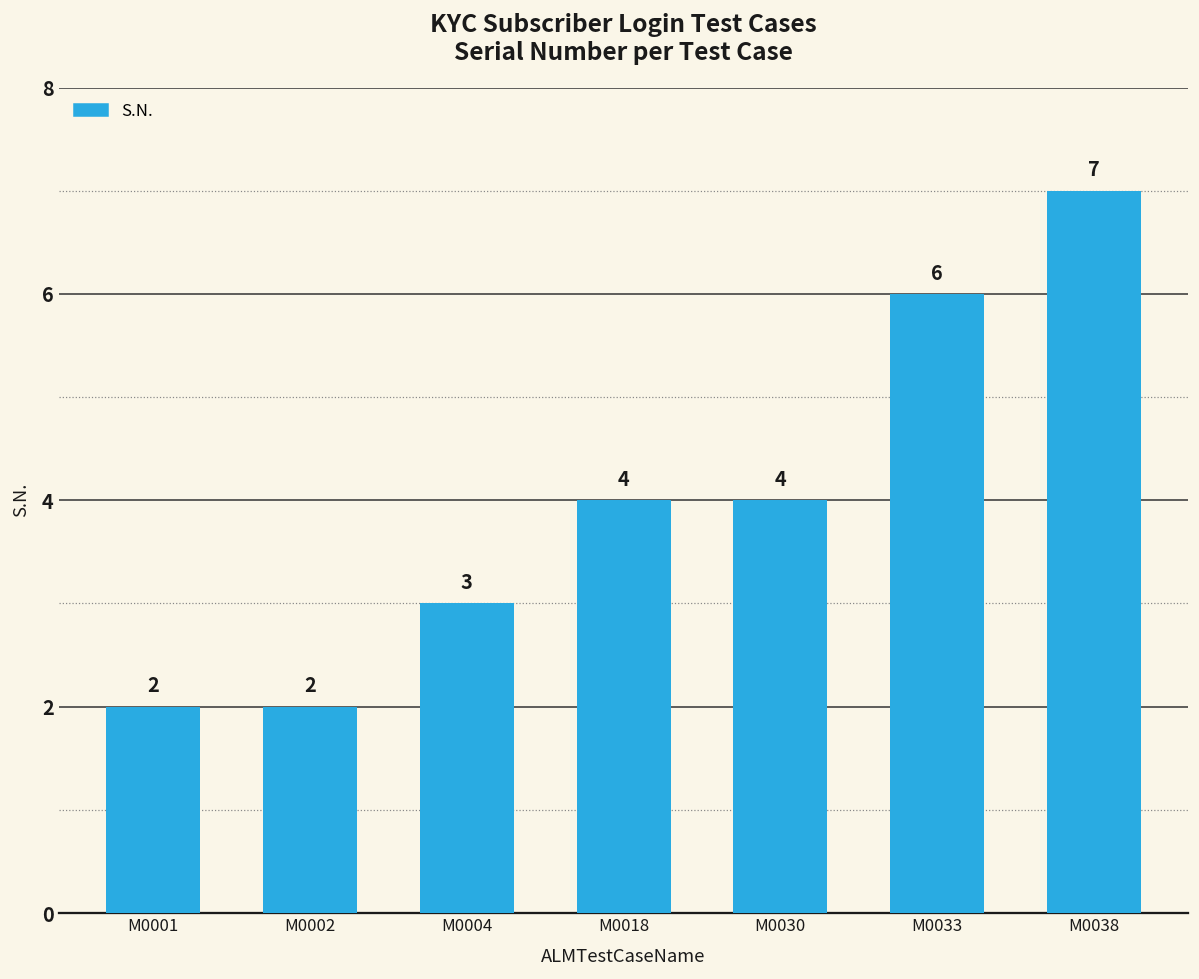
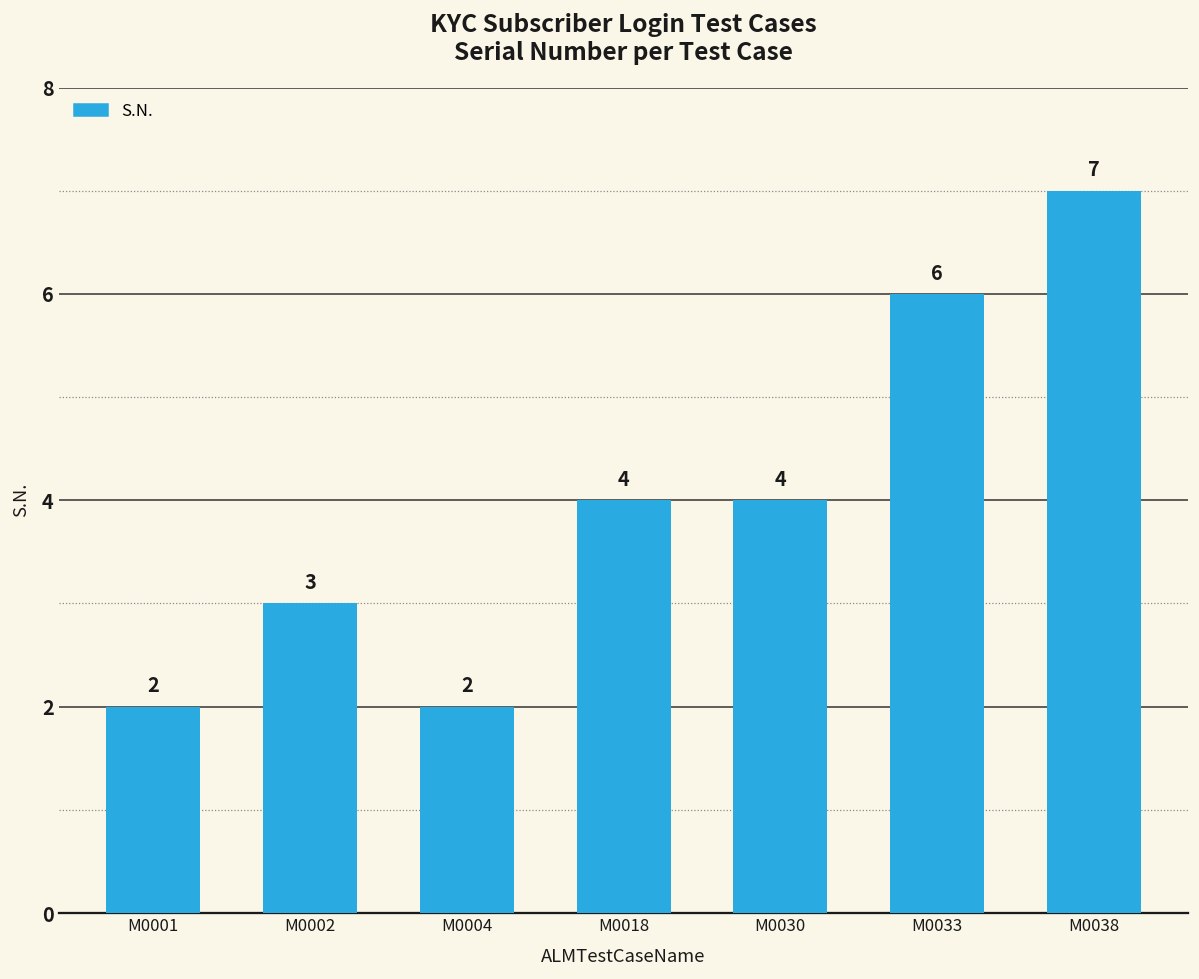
  {
    "M0001": 2,
-   "M0002": 2,
-   "M0004": 3,
+   "M0002": 3,
+   "M0004": 2,
    "M0018": 4,
    "M0030": 4,
    "M0033": 6,
    "M0038": 7
  }
